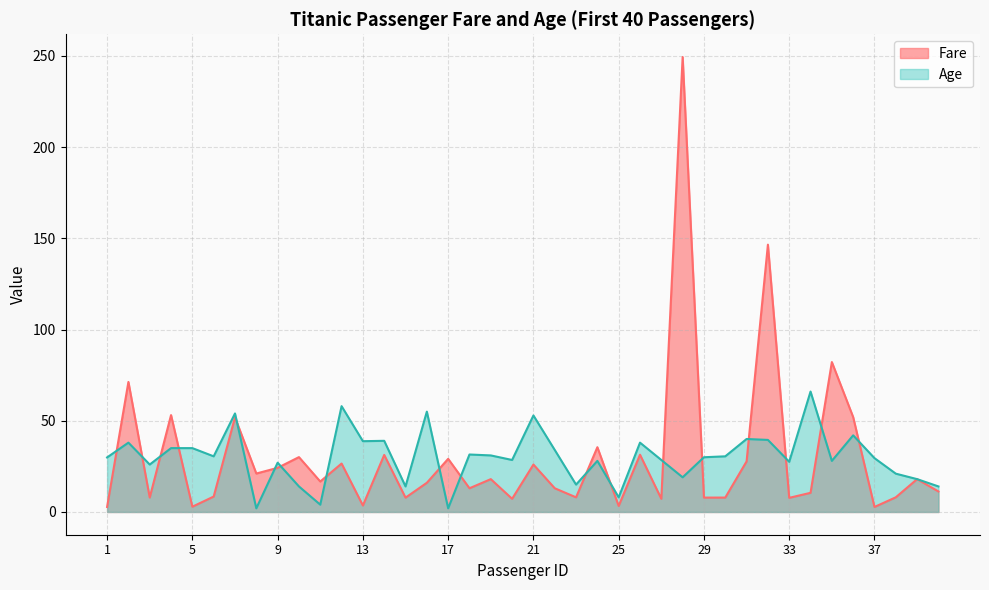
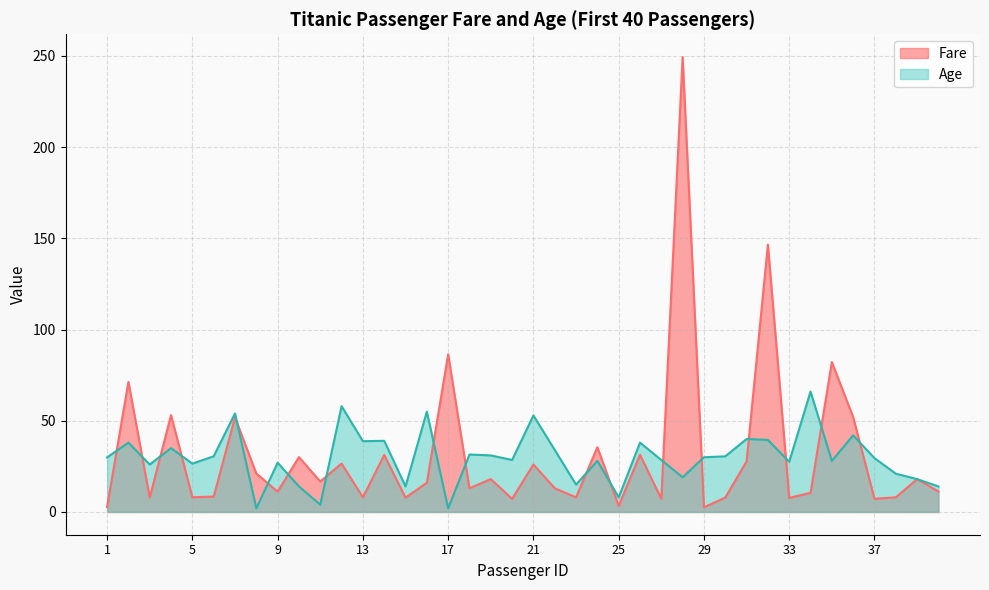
  {
    "Fare": {
      "1": 3,
-     "5": 3,
-     "9": 24,
-     "13": 4,
-     "17": 29,
+     "5": 8,
+     "9": 11,
+     "13": 8,
+     "17": 86,
      "21": 26,
      "25": 3,
-     "29": 8,
+     "29": 3,
      "33": 8,
-     "37": 3
+     "37": 7
    },
    "Age": {
      "1": 30,
-     "5": 35,
+     "5": 27,
      "9": 27,
      "13": 39,
      "17": 2,
      "21": 53,
      "25": 8,
      "29": 30,
      "33": 28,
      "37": 30
    }
  }
